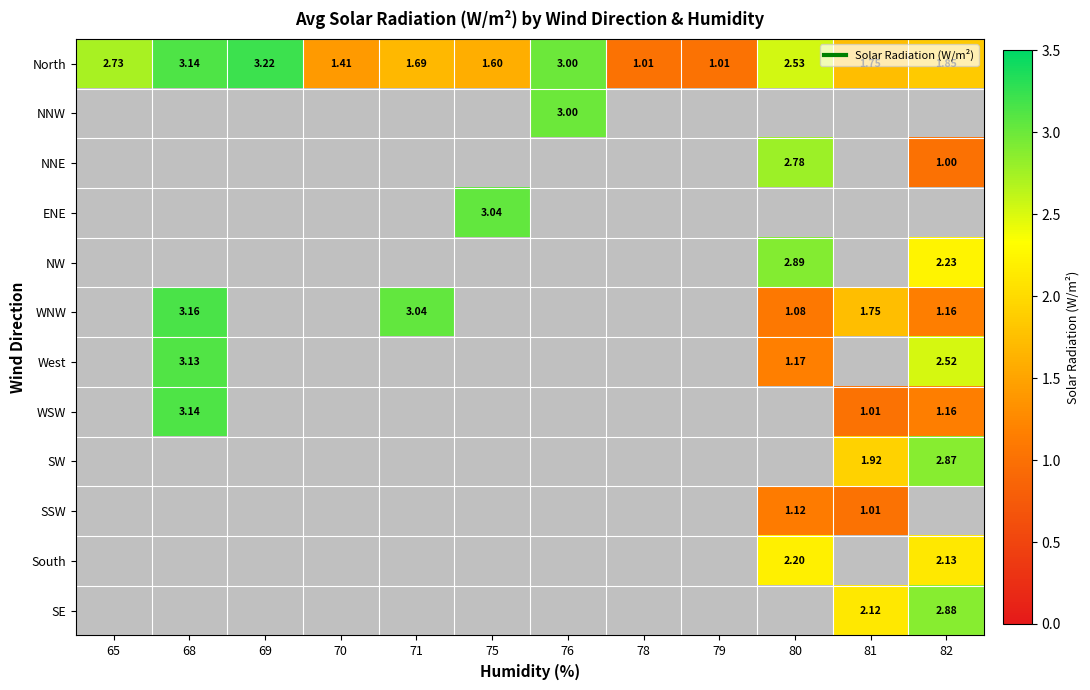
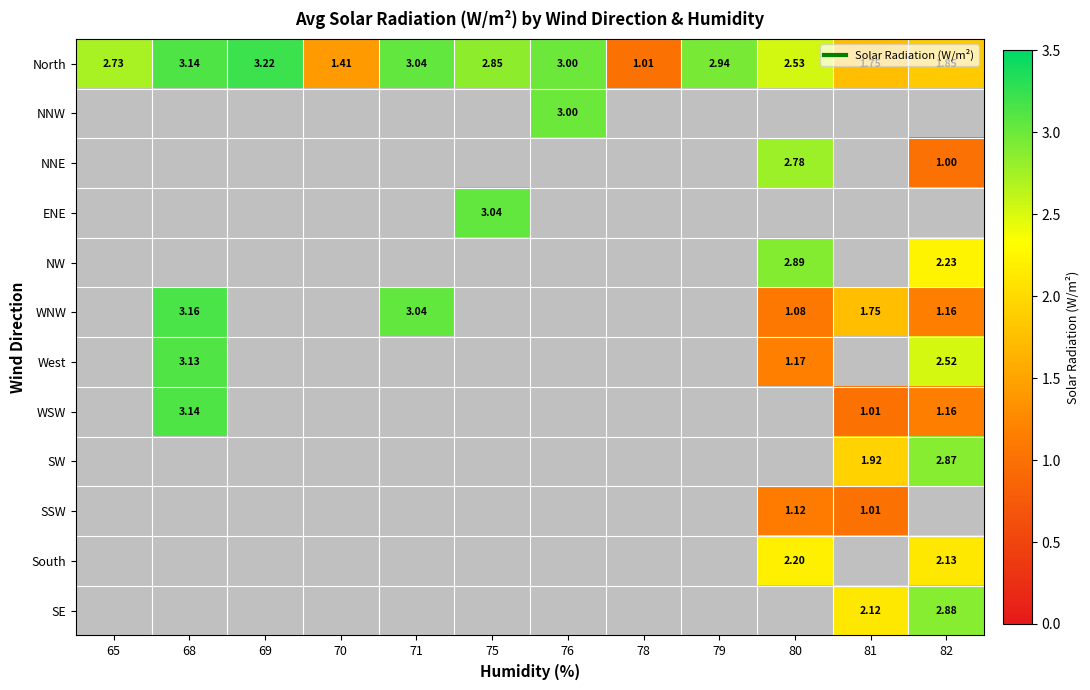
  {
    "North": {
      "65": 2.73,
      "68": 3.14,
      "69": 3.22,
      "70": 1.41,
-     "71": 1.69,
-     "75": 1.60,
+     "71": 3.04,
+     "75": 2.85,
      "76": 3.00,
      "78": 1.01,
-     "79": 1.01,
+     "79": 2.94,
      "80": 2.53
    },
    "NNW": {
      "76": 3.00
    },
    "NNE": {
      "80": 2.78,
      "82": 1.00
    },
    "ENE": {
      "75": 3.04
    },
    "NW": {
      "80": 2.89,
      "82": 2.23
    },
    "WNW": {
      "68": 3.16,
      "71": 3.04,
      "80": 1.08,
      "81": 1.75,
      "82": 1.16
    },
    "West": {
      "68": 3.13,
      "80": 1.17,
      "82": 2.52
    },
    "WSW": {
      "68": 3.14,
      "81": 1.01,
      "82": 1.16
    },
    "SW": {
      "81": 1.92,
      "82": 2.87
    },
    "SSW": {
      "80": 1.12,
      "81": 1.01
    },
    "South": {
      "80": 2.20,
      "82": 2.13
    },
    "SE": {
      "81": 2.12,
      "82": 2.88
    }
  }
